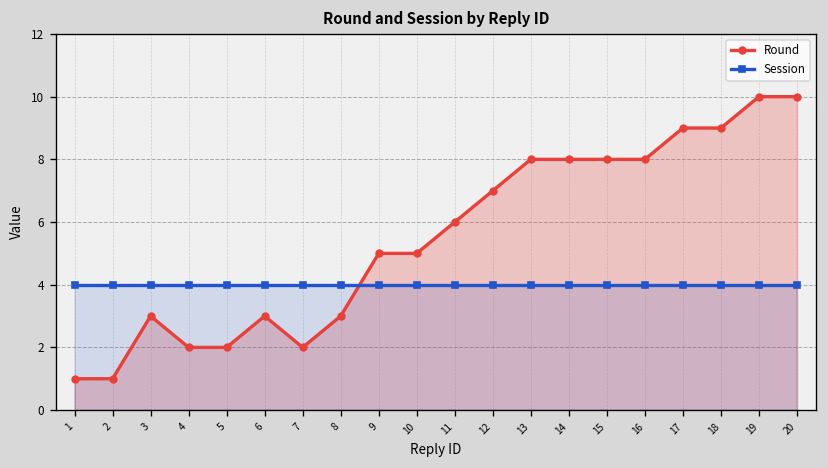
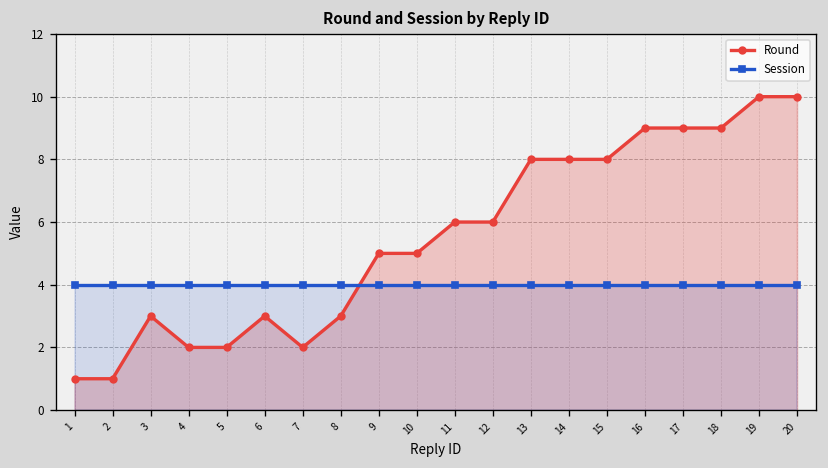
  {
    "Round": {
      "1": 1,
      "2": 1,
      "3": 3,
      "4": 2,
      "5": 2,
      "6": 3,
      "7": 2,
      "8": 3,
      "9": 5,
      "10": 5,
      "11": 6,
-     "12": 7,
+     "12": 6,
      "13": 8,
      "14": 8,
      "15": 8,
-     "16": 8,
+     "16": 9,
      "17": 9,
      "18": 9,
      "19": 10,
      "20": 10
    },
    "Session": {
      "1": 4,
      "2": 4,
      "3": 4,
      "4": 4,
      "5": 4,
      "6": 4,
      "7": 4,
      "8": 4,
      "9": 4,
      "10": 4,
      "11": 4,
      "12": 4,
      "13": 4,
      "14": 4,
      "15": 4,
      "16": 4,
      "17": 4,
      "18": 4,
      "19": 4,
      "20": 4
    }
  }
